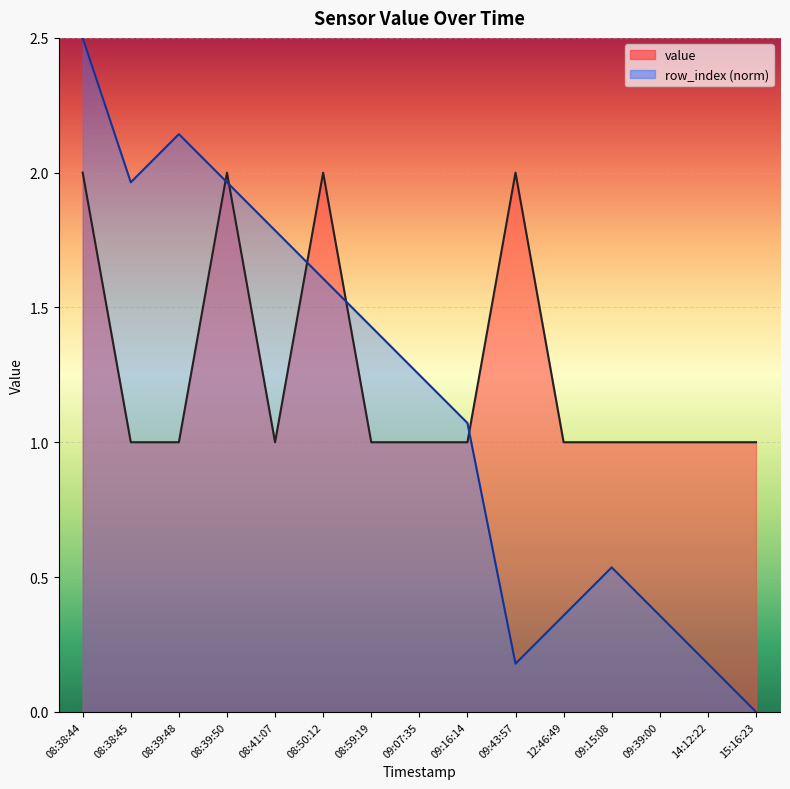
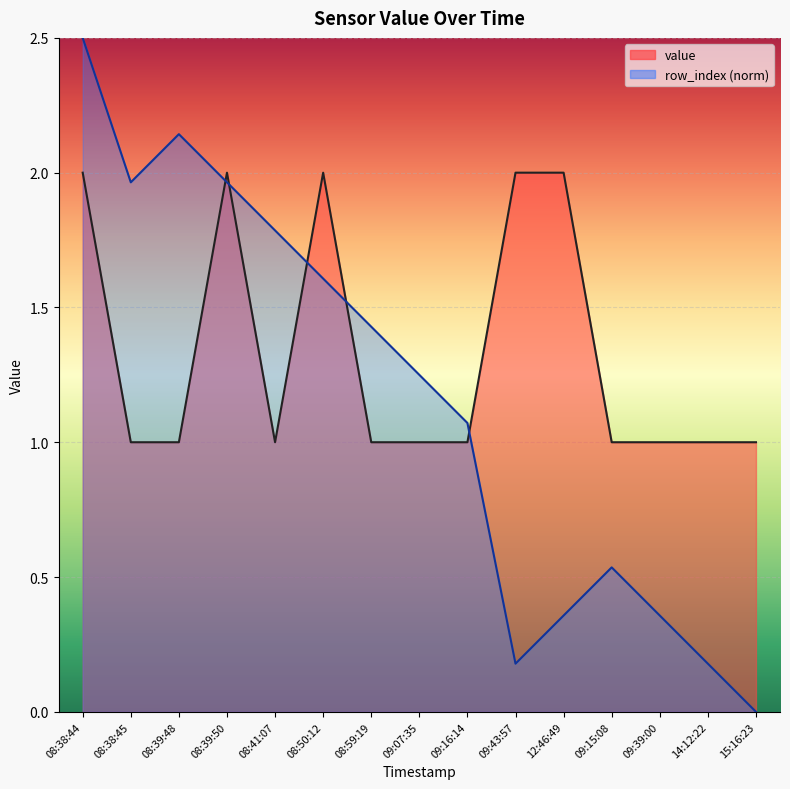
  {
    "value": {
      "08:38:44": 2,
      "08:38:45": 1,
      "08:39:48": 1,
      "08:39:50": 2,
      "08:41:07": 1,
      "08:50:12": 2,
      "08:59:19": 1,
      "09:07:35": 1,
      "09:16:14": 1,
      "09:43:57": 2,
-     "12:46:49": 1,
+     "12:46:49": 2,
      "09:15:08": 1,
      "09:39:00": 1,
      "14:12:22": 1,
      "15:16:23": 1
    },
    "row_index (norm)": {
      "08:38:44": 2.50,
      "08:38:45": 1.96,
      "08:39:48": 2.14,
      "08:39:50": 1.96,
      "08:41:07": 1.79,
      "08:50:12": 1.61,
      "08:59:19": 1.43,
      "09:07:35": 1.25,
      "09:16:14": 1.07,
      "09:43:57": 0.18,
      "12:46:49": 0.36,
      "09:15:08": 0.54,
      "09:39:00": 0.36,
      "14:12:22": 0.18,
      "15:16:23": 0
    }
  }
